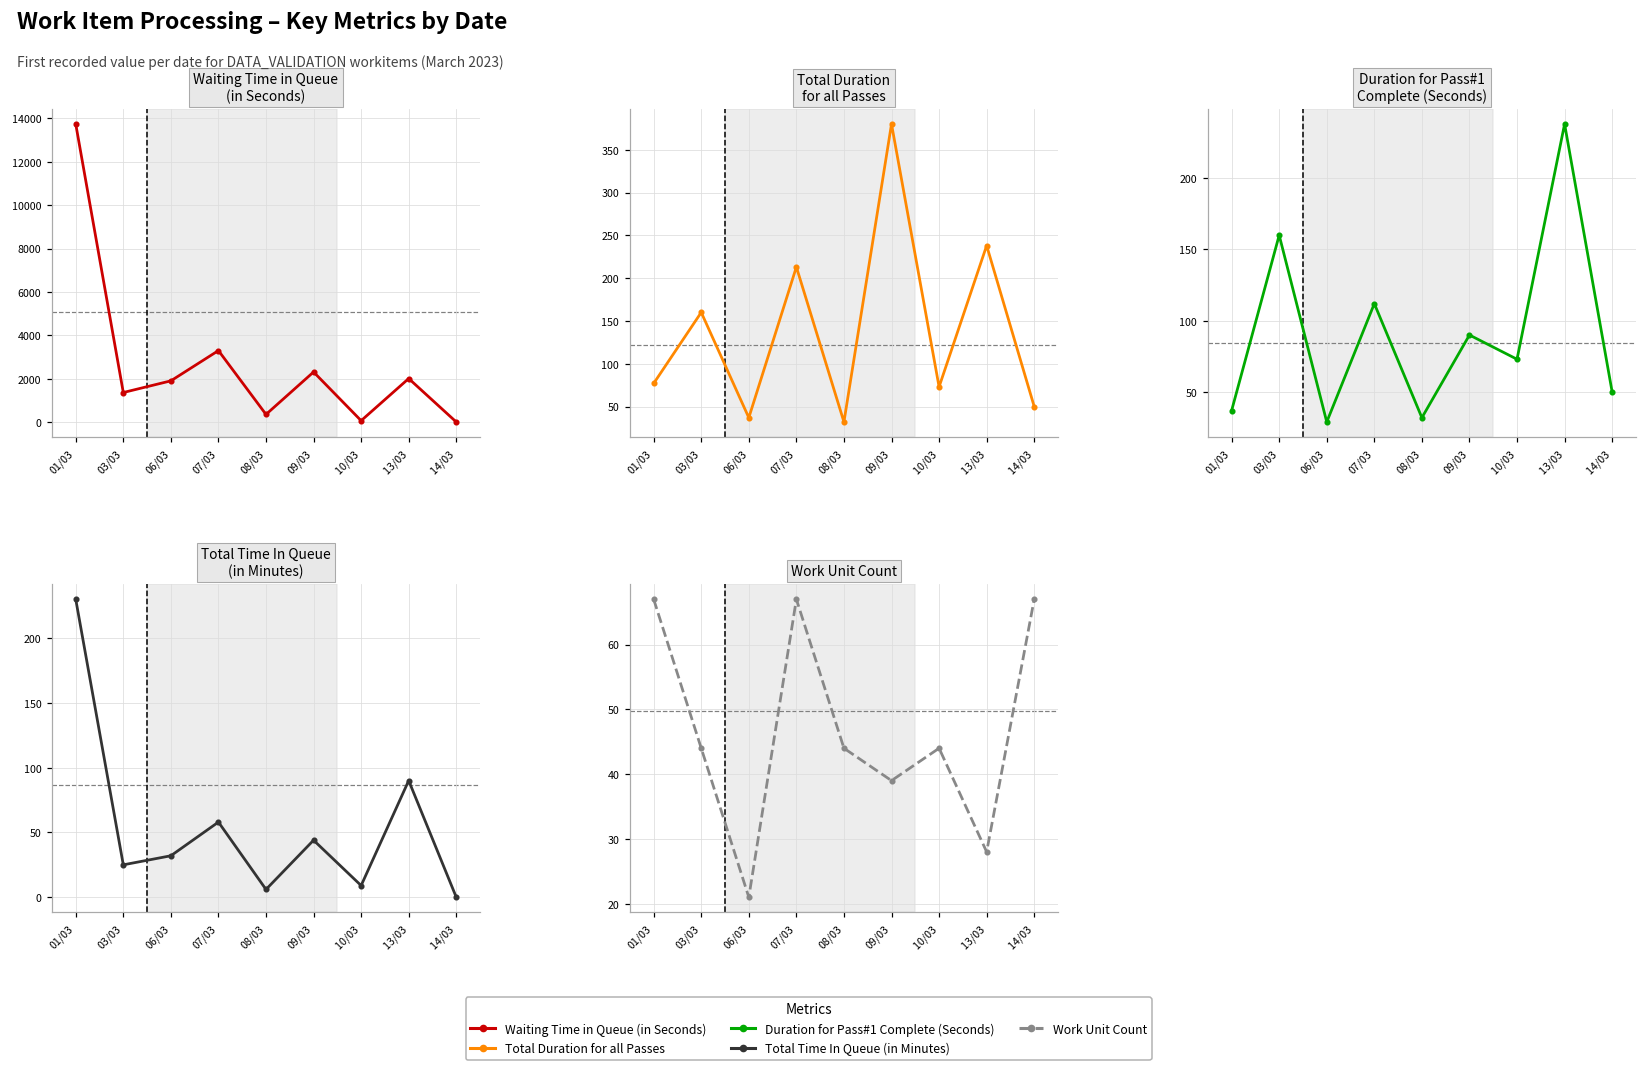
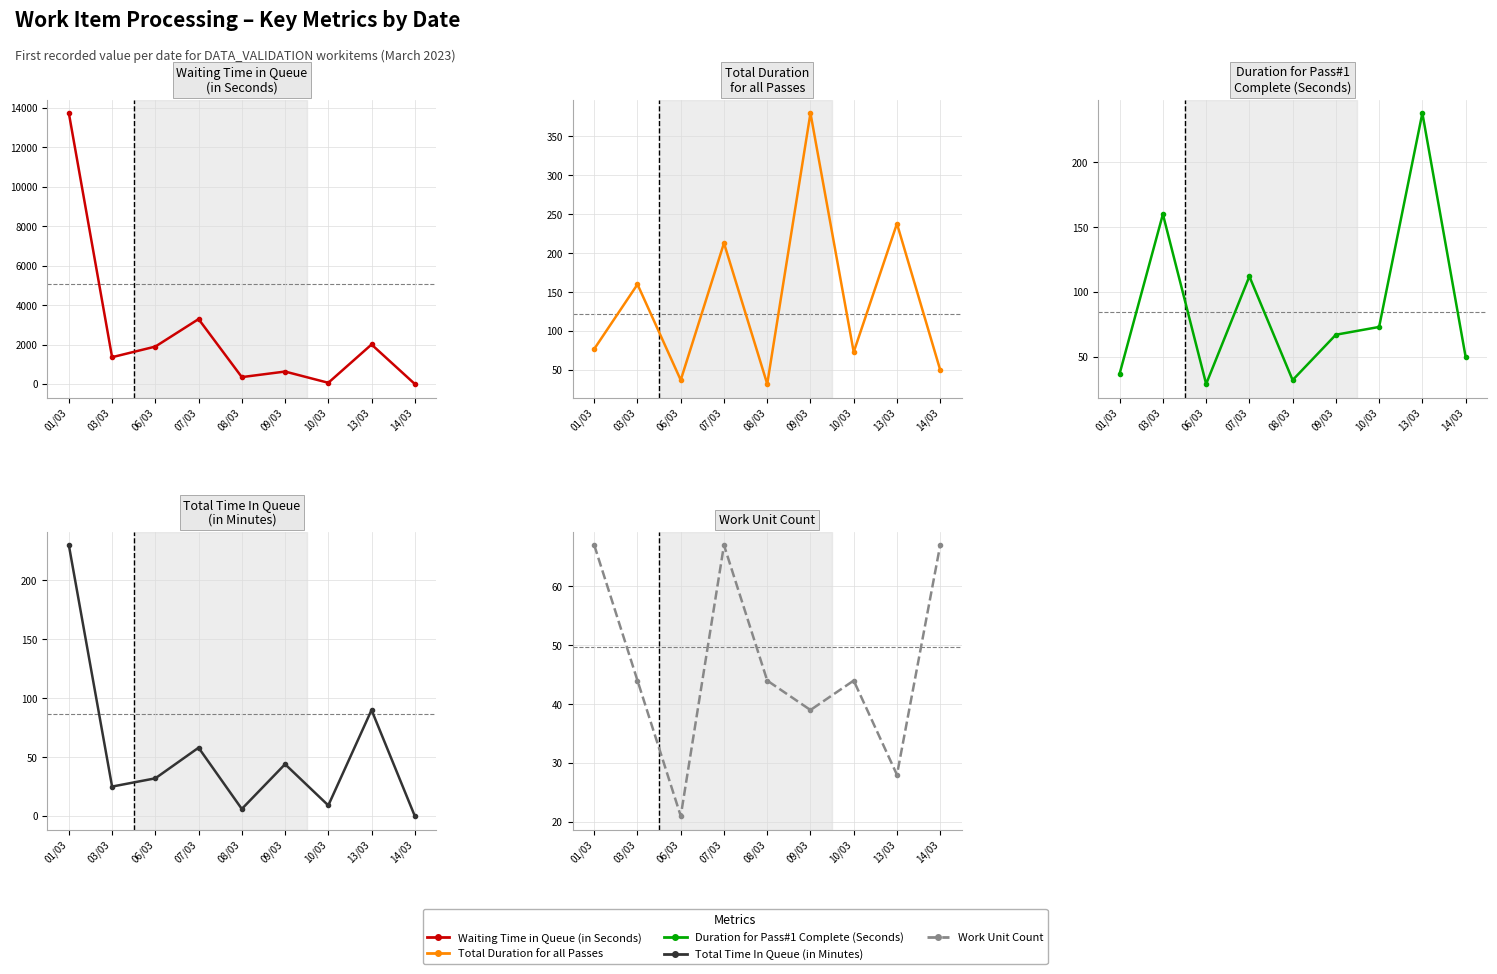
  {
    "Waiting Time in Queue (in Seconds)": {
      "01/03": 13700,
      "03/03": 1400,
      "06/03": 1900,
      "07/03": 3300,
      "08/03": 400,
-     "09/03": 2300,
+     "09/03": 600,
      "10/03": 100,
      "13/03": 2000,
      "14/03": 0
    },
    "Total Duration for all Passes": {
      "01/03": 80,
      "03/03": 160,
      "06/03": 40,
      "07/03": 210,
      "08/03": 30,
      "09/03": 380,
      "10/03": 70,
      "13/03": 240,
      "14/03": 50
    },
    "Duration for Pass#1 Complete (Seconds)": {
      "01/03": 37,
      "03/03": 160,
      "06/03": 29,
      "07/03": 112,
      "08/03": 32,
-     "09/03": 90,
+     "09/03": 67,
      "10/03": 73,
      "13/03": 238,
      "14/03": 50
    },
    "Total Time In Queue (in Minutes)": {
      "01/03": 230,
      "03/03": 25,
      "06/03": 32,
      "07/03": 58,
      "08/03": 6,
      "09/03": 44,
      "10/03": 9,
      "13/03": 90,
      "14/03": 0
    },
    "Work Unit Count": {
      "01/03": 67,
      "03/03": 44,
      "06/03": 21,
      "07/03": 67,
      "08/03": 44,
      "09/03": 39,
      "10/03": 44,
      "13/03": 28,
      "14/03": 67
    }
  }
